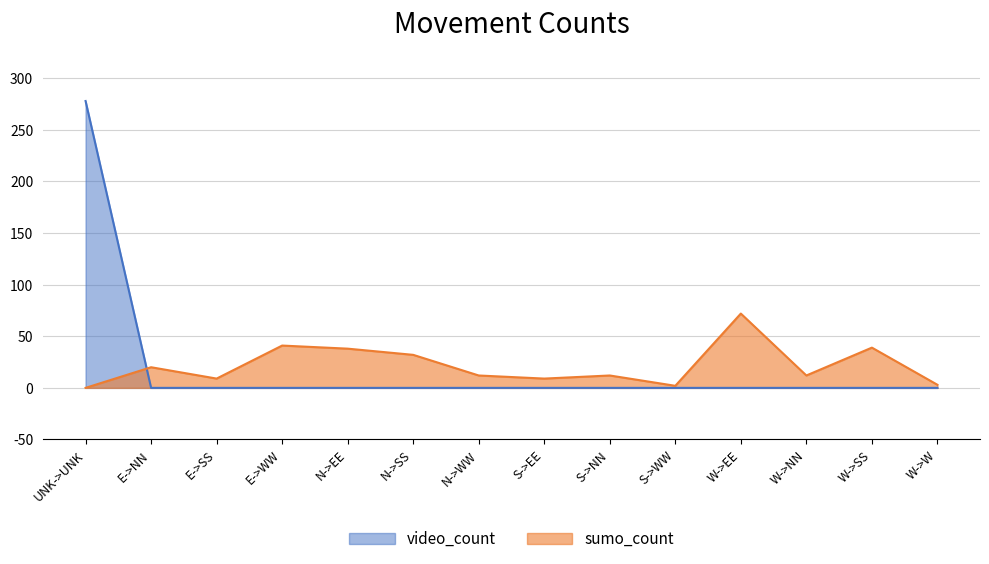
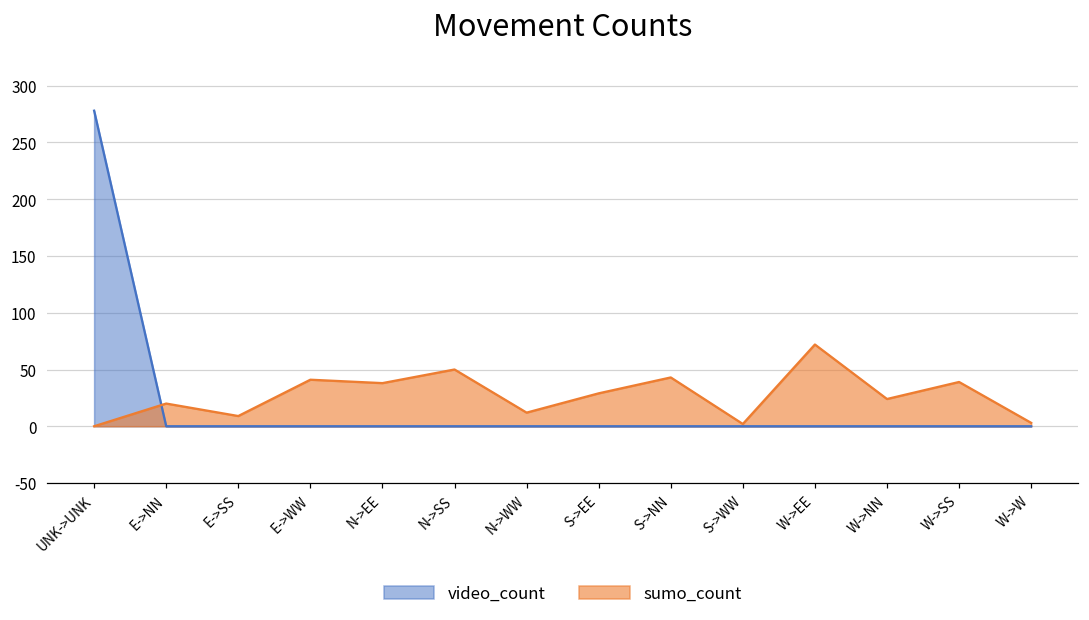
  {
    "video_count": {
      "UNK->UNK": 278,
      "E->NN": 0,
      "E->SS": 0,
      "E->WW": 0,
      "N->EE": 0,
      "N->SS": 0,
      "N->WW": 0,
      "S->EE": 0,
      "S->NN": 0,
      "W->EE": 0,
      "W->NN": 0,
      "W->SS": 0,
      "W->W": 0
    },
    "sumo_count": {
      "UNK->UNK": 0,
      "E->NN": 20,
      "E->SS": 9,
      "E->WW": 41,
      "N->EE": 38,
-     "N->SS": 32,
+     "N->SS": 50,
      "N->WW": 12,
-     "S->EE": 9,
-     "S->NN": 12,
+     "S->EE": 29,
+     "S->NN": 43,
      "W->EE": 72,
-     "W->NN": 12,
+     "W->NN": 24,
      "W->SS": 39,
      "W->W": 3
    }
  }
